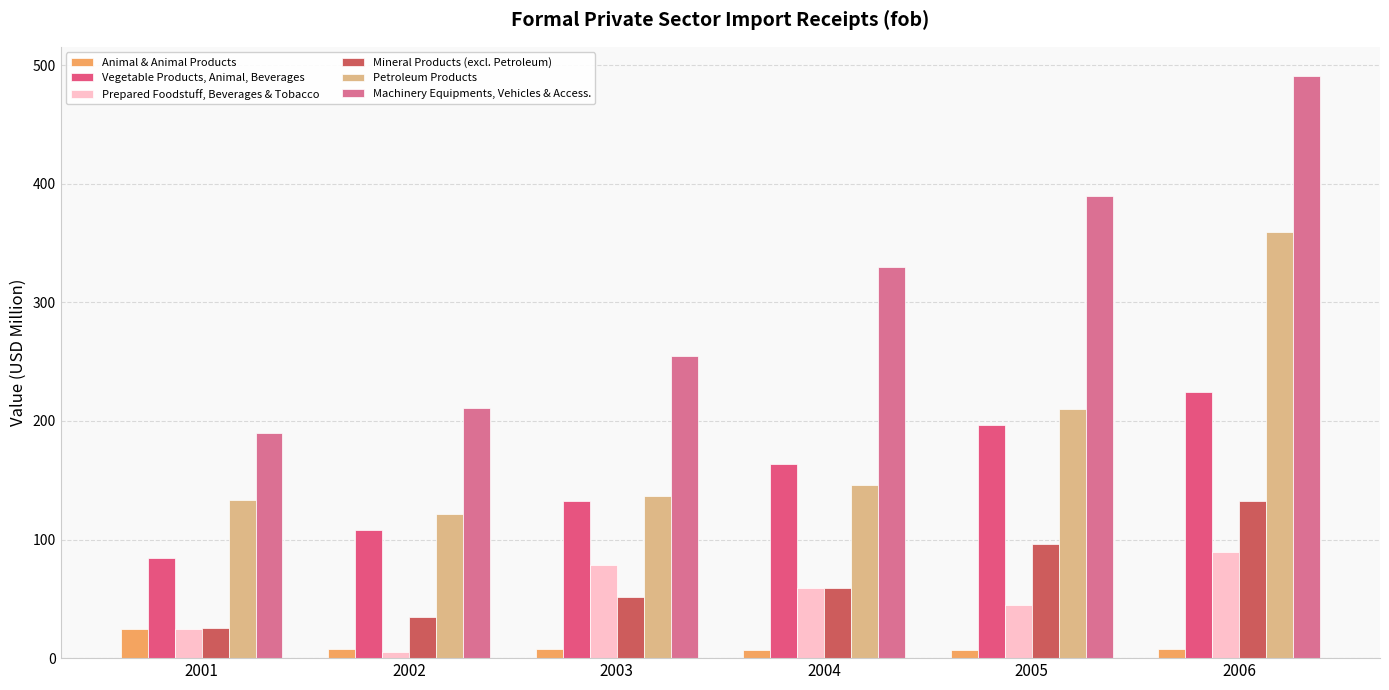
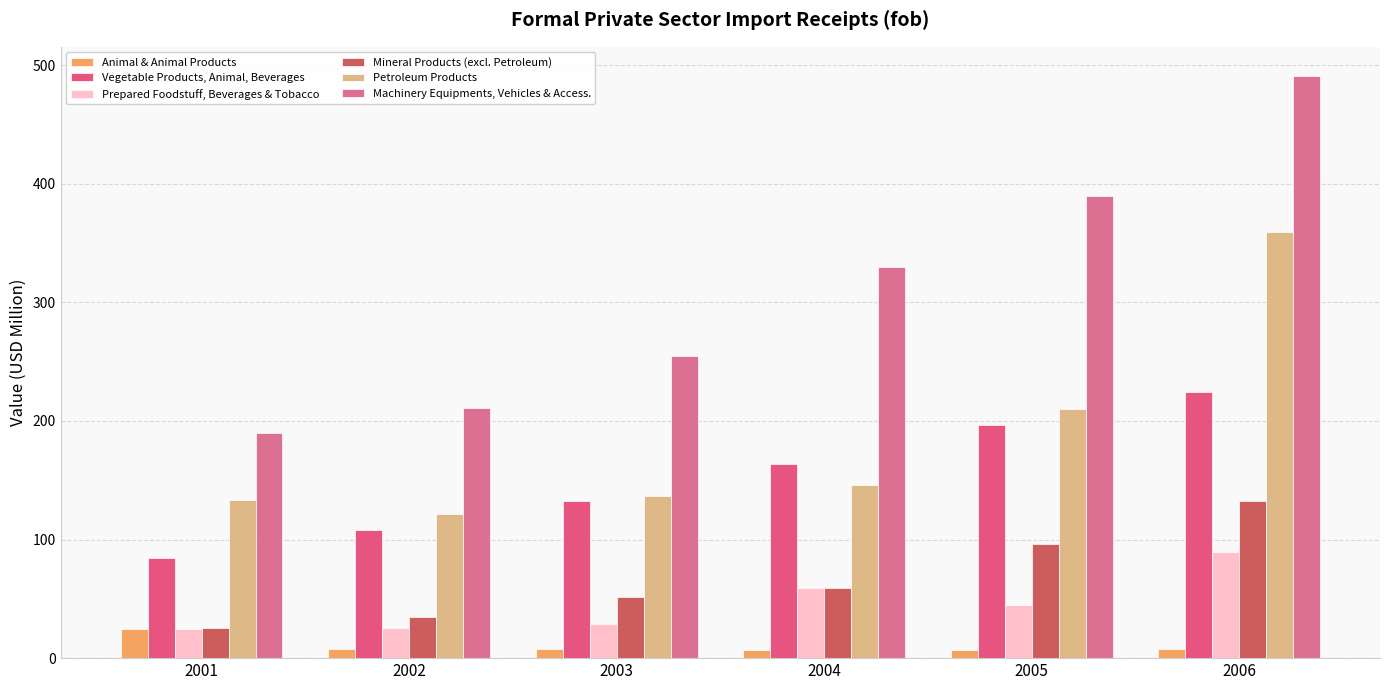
  {
    "Prepared Foodstuff, Beverages & Tobacco": {
      "2001": 25,
-     "2002": 5,
-     "2003": 78,
+     "2002": 25,
+     "2003": 29,
      "2004": 59,
      "2005": 45,
      "2006": 90
    }
  }
